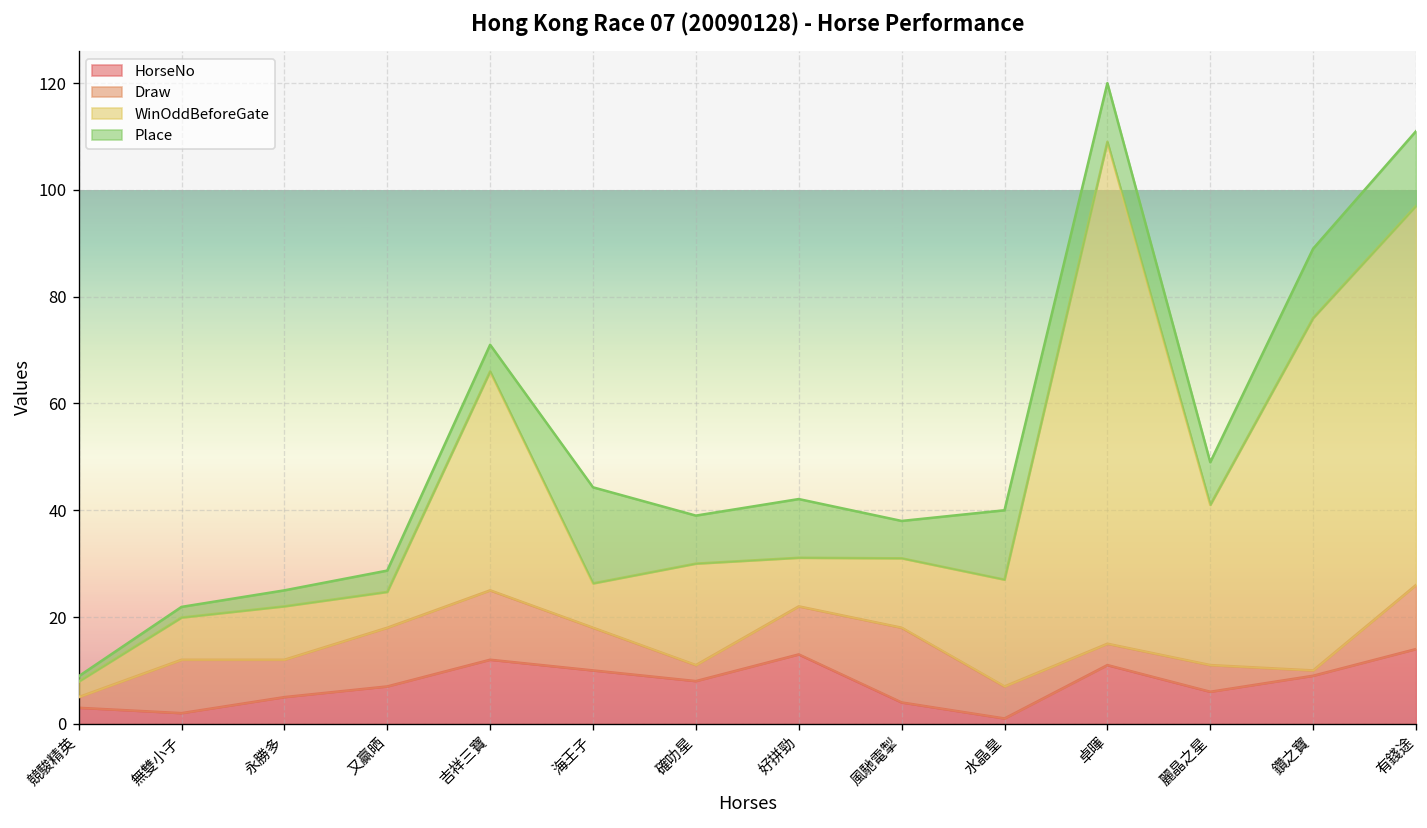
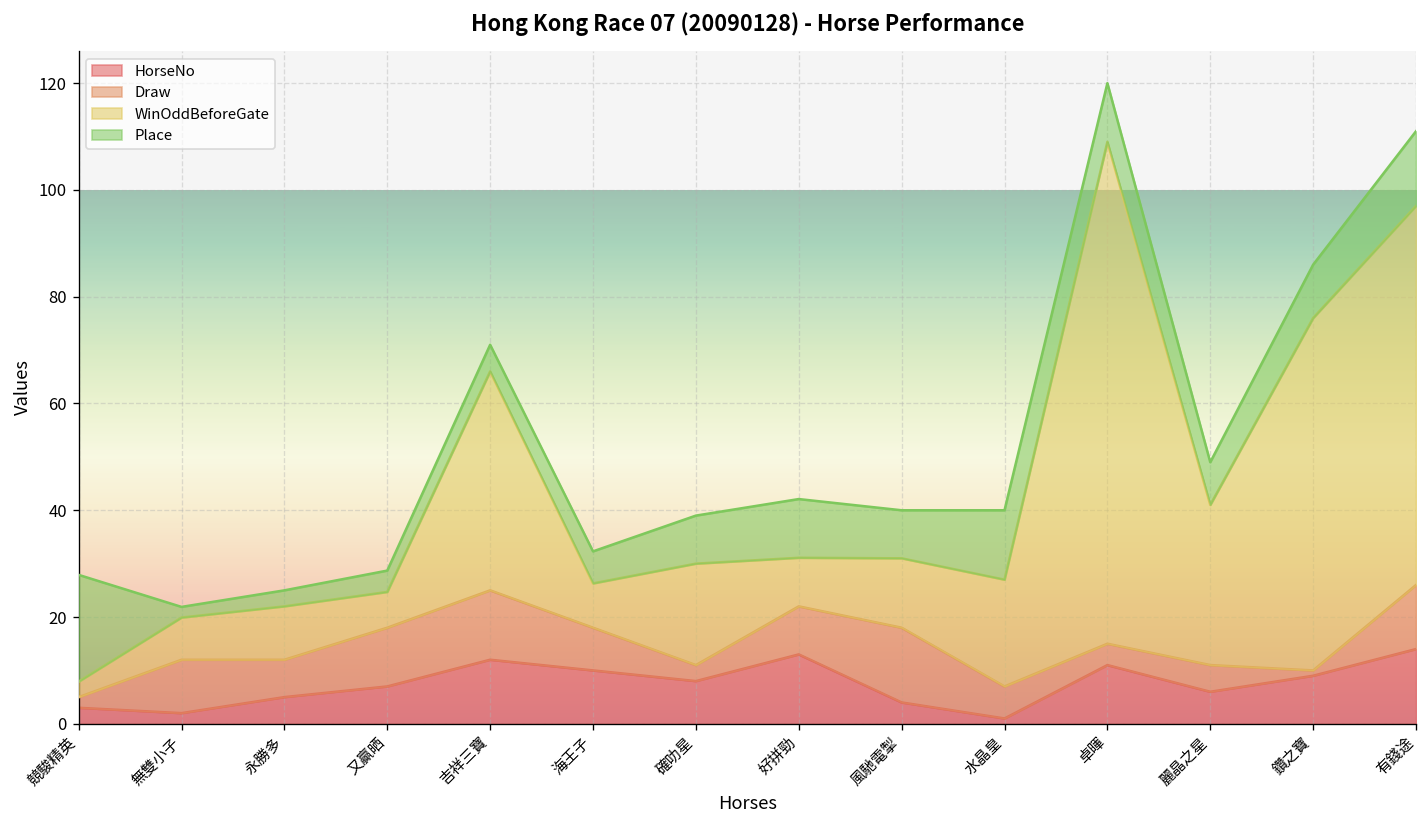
  {
    "Place": {
-     "競駿精英": 1,
+     "競駿精英": 20,
      "無雙小子": 2,
      "永勝多": 3,
      "又贏晒": 4,
      "吉祥三寶": 5,
-     "海王子": 18,
+     "海王子": 6,
      "確叻星": 9,
      "好拼勁": 11,
-     "風馳電掣": 7,
+     "風馳電掣": 9,
      "水晶皇": 13,
      "卓暉": 11,
      "麗晶之星": 8,
-     "鑽之寶": 13,
+     "鑽之寶": 10,
      "有錢途": 14
    }
  }
